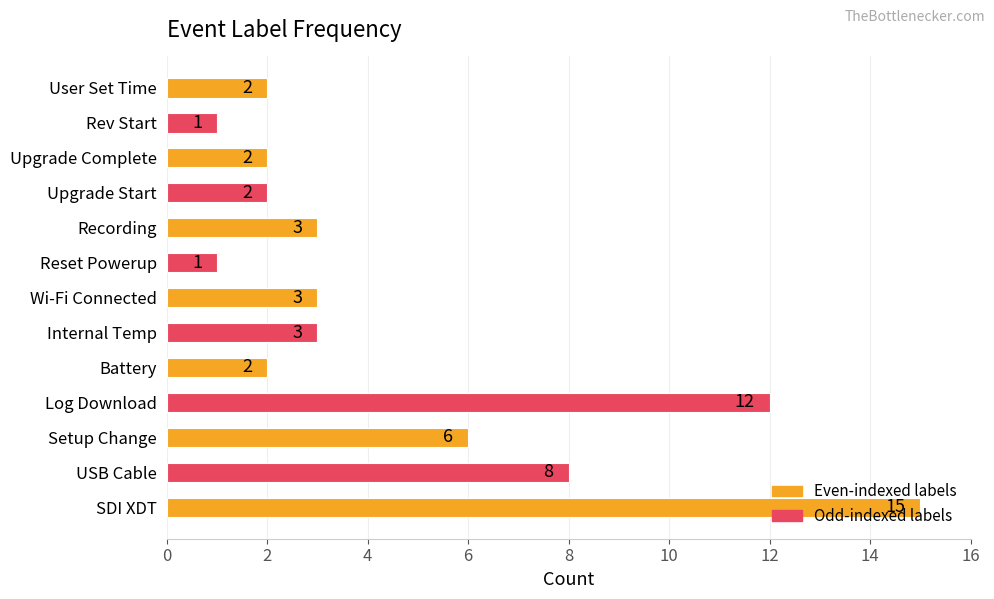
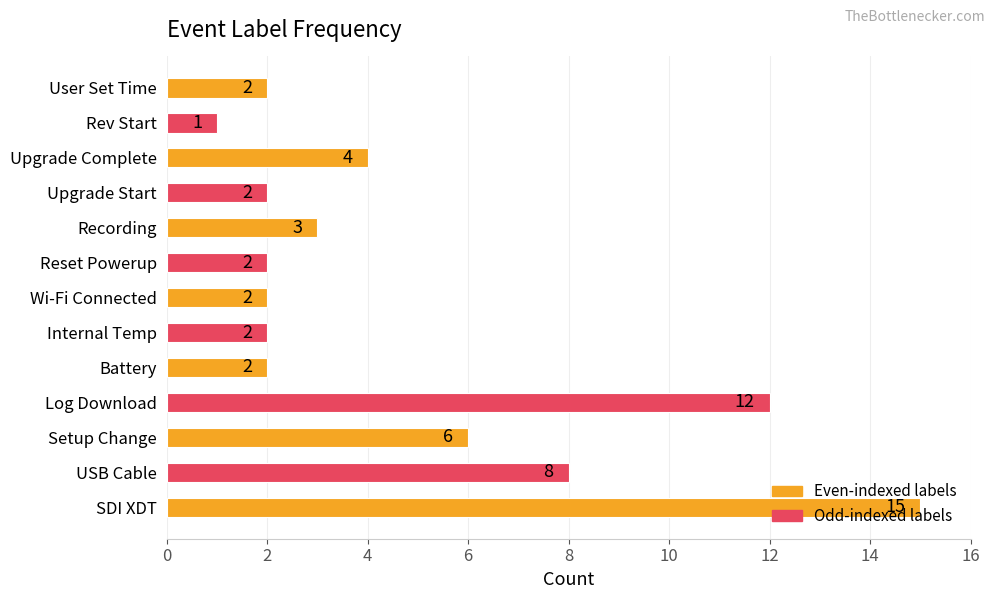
  {
    "User Set Time": 2,
    "Rev Start": 1,
-   "Upgrade Complete": 2,
+   "Upgrade Complete": 4,
    "Upgrade Start": 2,
    "Recording": 3,
-   "Reset Powerup": 1,
-   "Wi-Fi Connected": 3,
-   "Internal Temp": 3,
+   "Reset Powerup": 2,
+   "Wi-Fi Connected": 2,
+   "Internal Temp": 2,
    "Battery": 2,
    "Log Download": 12,
    "Setup Change": 6,
    "USB Cable": 8,
    "SDI XDT": 15
  }
